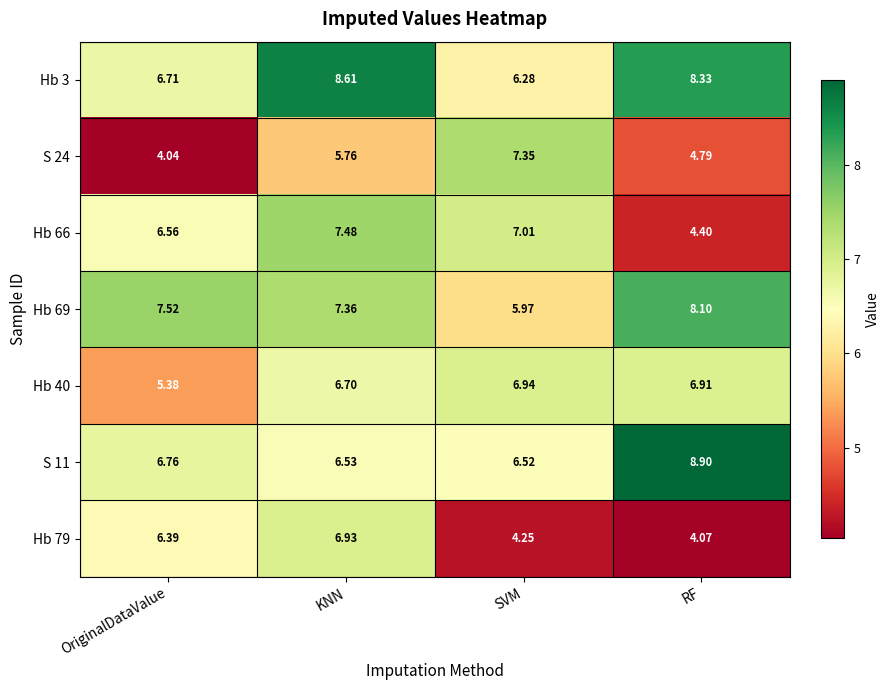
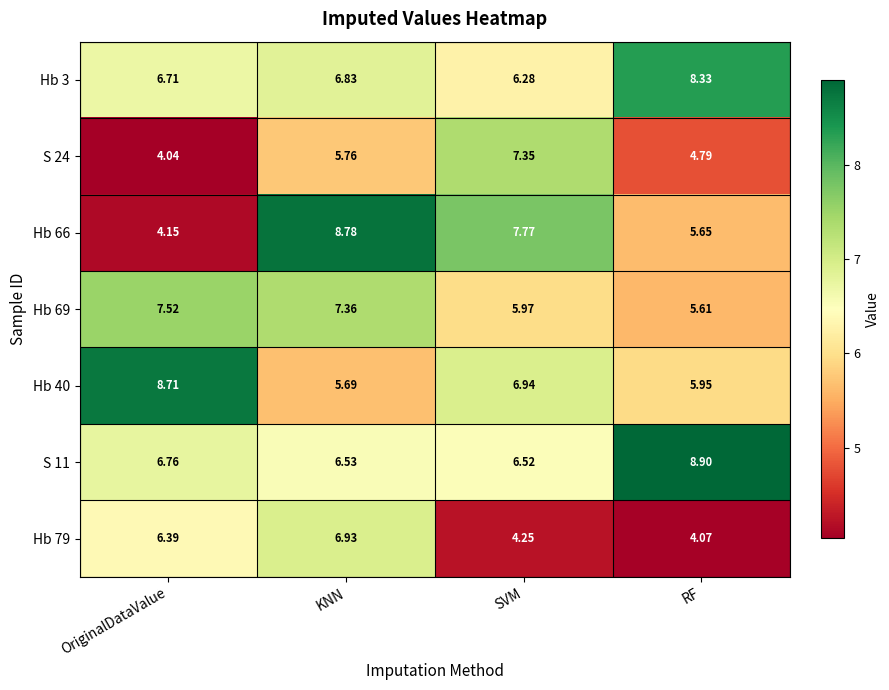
  {
    "Hb 3": {
      "OriginalDataValue": 6.71,
-     "KNN": 8.61,
+     "KNN": 6.83,
      "SVM": 6.28,
      "RF": 8.33
    },
    "S 24": {
      "OriginalDataValue": 4.04,
      "KNN": 5.76,
      "SVM": 7.35,
      "RF": 4.79
    },
    "Hb 66": {
-     "OriginalDataValue": 6.56,
-     "KNN": 7.48,
-     "SVM": 7.01,
-     "RF": 4.40
+     "OriginalDataValue": 4.15,
+     "KNN": 8.78,
+     "SVM": 7.77,
+     "RF": 5.65
    },
    "Hb 69": {
      "OriginalDataValue": 7.52,
      "KNN": 7.36,
      "SVM": 5.97,
-     "RF": 8.10
+     "RF": 5.61
    },
    "Hb 40": {
-     "OriginalDataValue": 5.38,
-     "KNN": 6.70,
+     "OriginalDataValue": 8.71,
+     "KNN": 5.69,
      "SVM": 6.94,
-     "RF": 6.91
+     "RF": 5.95
    },
    "S 11": {
      "OriginalDataValue": 6.76,
      "KNN": 6.53,
      "SVM": 6.52,
      "RF": 8.90
    },
    "Hb 79": {
      "OriginalDataValue": 6.39,
      "KNN": 6.93,
      "SVM": 4.25,
      "RF": 4.07
    }
  }
